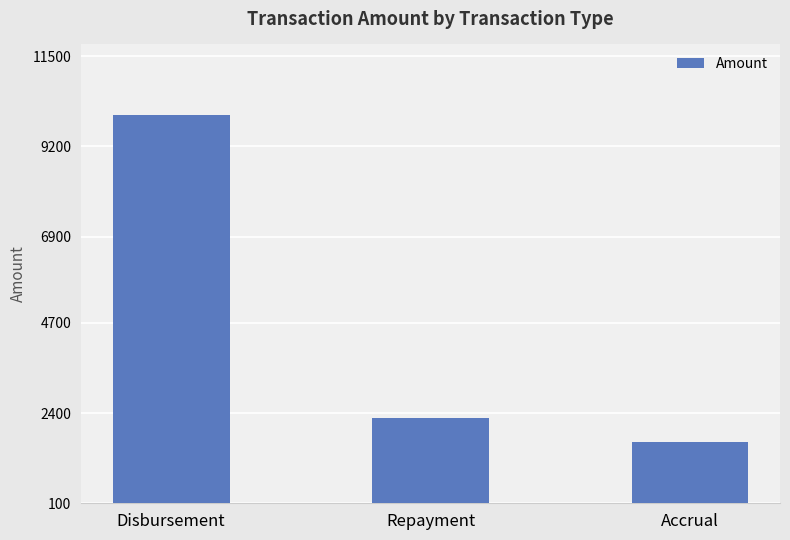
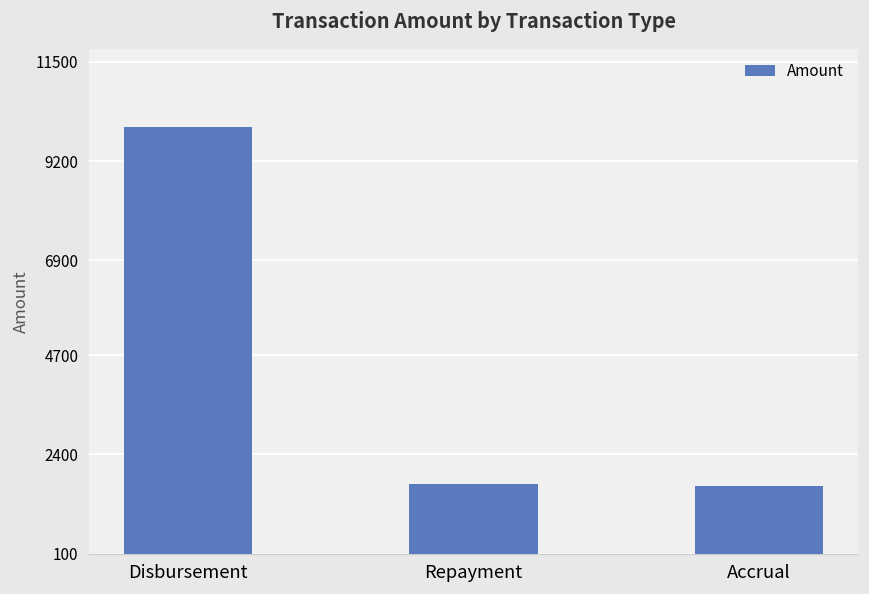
  {
    "Disbursement": 10000,
-   "Repayment": 2300,
+   "Repayment": 1700,
    "Accrual": 1700
  }
